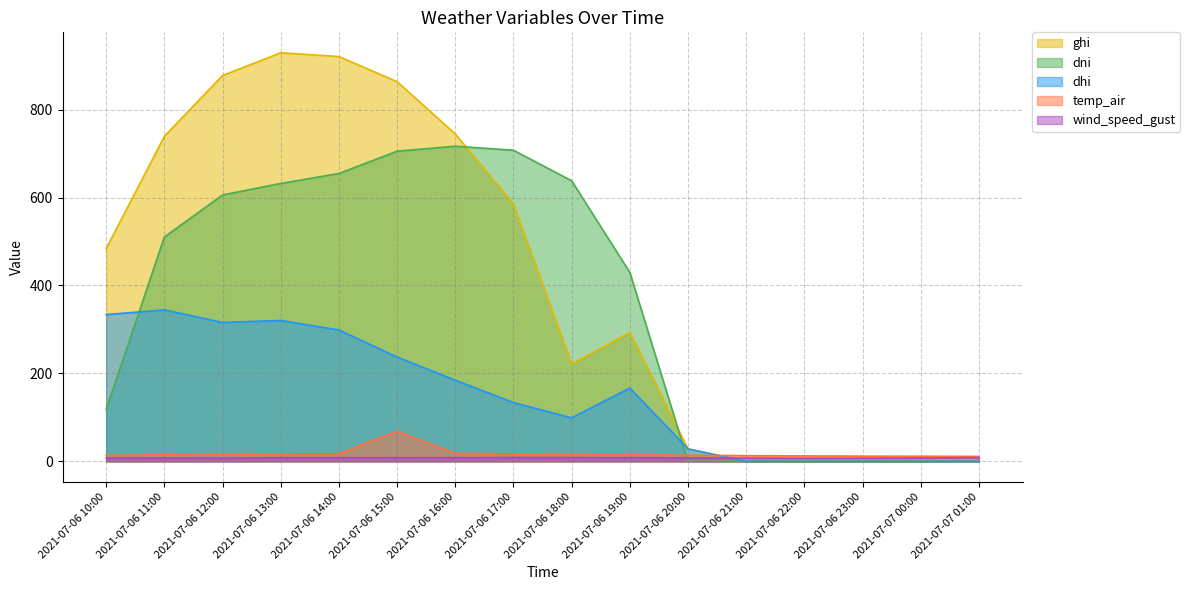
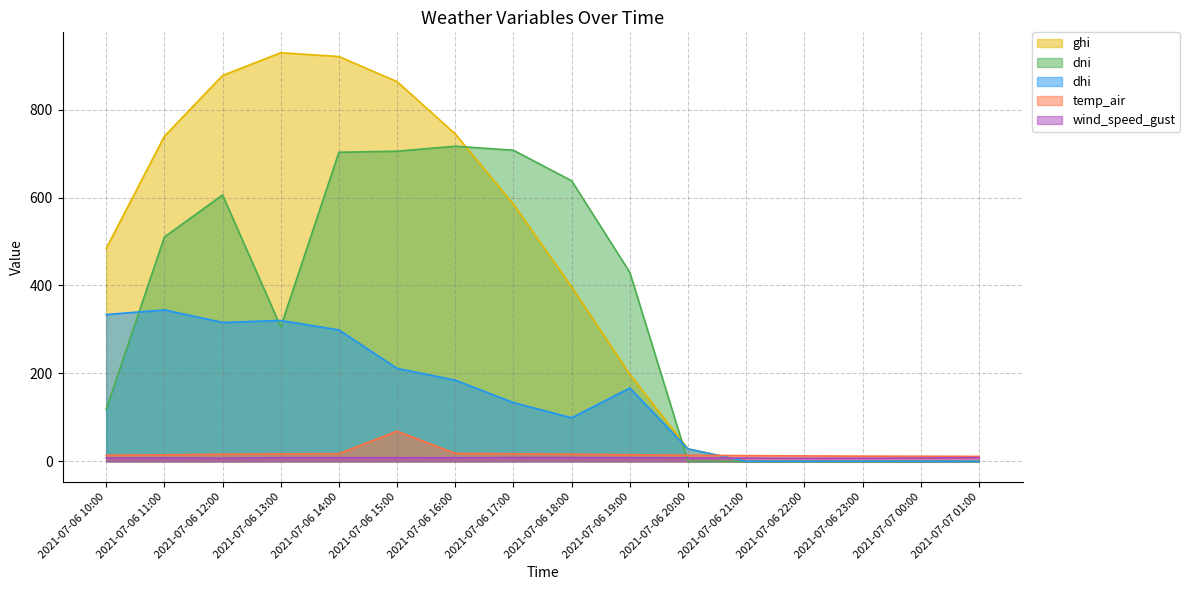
  {
    "ghi": {
      "2021-07-06 10:00": 480,
      "2021-07-06 11:00": 740,
      "2021-07-06 12:00": 880,
      "2021-07-06 13:00": 930,
      "2021-07-06 14:00": 920,
      "2021-07-06 15:00": 860,
      "2021-07-06 16:00": 740,
      "2021-07-06 17:00": 580,
-     "2021-07-06 18:00": 220,
-     "2021-07-06 19:00": 290
+     "2021-07-06 18:00": 400,
+     "2021-07-06 19:00": 200
    },
    "dni": {
      "2021-07-06 10:00": 120,
      "2021-07-06 11:00": 510,
      "2021-07-06 12:00": 610,
-     "2021-07-06 13:00": 630,
-     "2021-07-06 14:00": 650,
+     "2021-07-06 13:00": 310,
+     "2021-07-06 14:00": 700,
      "2021-07-06 15:00": 710,
      "2021-07-06 16:00": 720,
      "2021-07-06 17:00": 710,
      "2021-07-06 18:00": 640,
      "2021-07-06 19:00": 430,
      "2021-07-06 20:00": 0
    },
    "dhi": {
      "2021-07-06 10:00": 330,
      "2021-07-06 11:00": 340,
      "2021-07-06 12:00": 320,
      "2021-07-06 13:00": 320,
      "2021-07-06 14:00": 300,
-     "2021-07-06 15:00": 240,
+     "2021-07-06 15:00": 210,
      "2021-07-06 16:00": 180,
      "2021-07-06 17:00": 130,
      "2021-07-06 18:00": 100,
      "2021-07-06 19:00": 170
    },
    "temp_air": {
      "2021-07-06 10:00": 10,
      "2021-07-06 11:00": 10,
      "2021-07-06 12:00": 20,
      "2021-07-06 13:00": 20,
      "2021-07-06 14:00": 20,
      "2021-07-06 15:00": 70,
      "2021-07-06 16:00": 20,
      "2021-07-06 17:00": 20,
      "2021-07-06 18:00": 20,
      "2021-07-06 19:00": 20,
      "2021-07-06 20:00": 10
    },
    "wind_speed_gust": {
      "2021-07-06 10:00": 10,
      "2021-07-06 11:00": 10,
      "2021-07-06 12:00": 10,
      "2021-07-06 13:00": 10,
      "2021-07-06 14:00": 10,
      "2021-07-06 15:00": 10,
      "2021-07-06 16:00": 10,
      "2021-07-06 17:00": 10,
      "2021-07-06 18:00": 10,
      "2021-07-06 19:00": 10,
      "2021-07-06 20:00": 10
    }
  }
